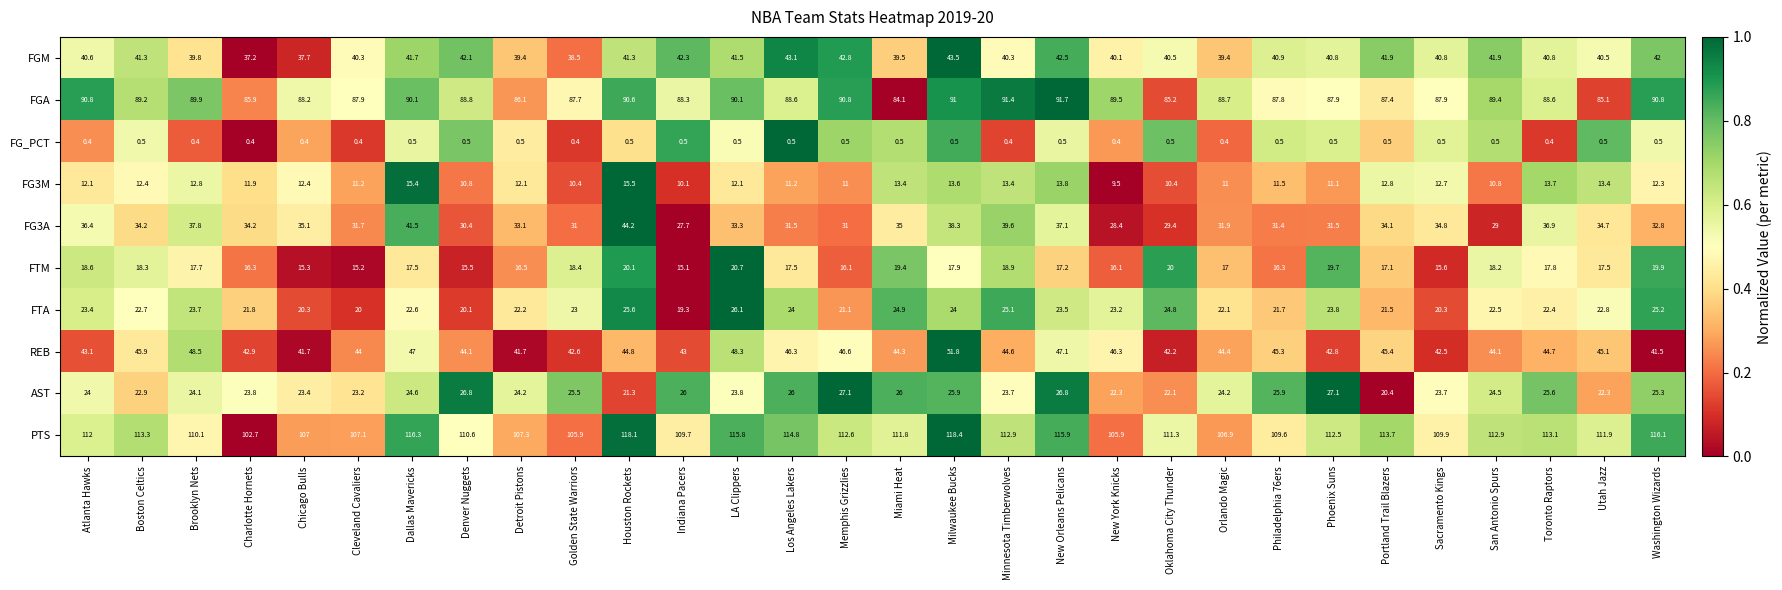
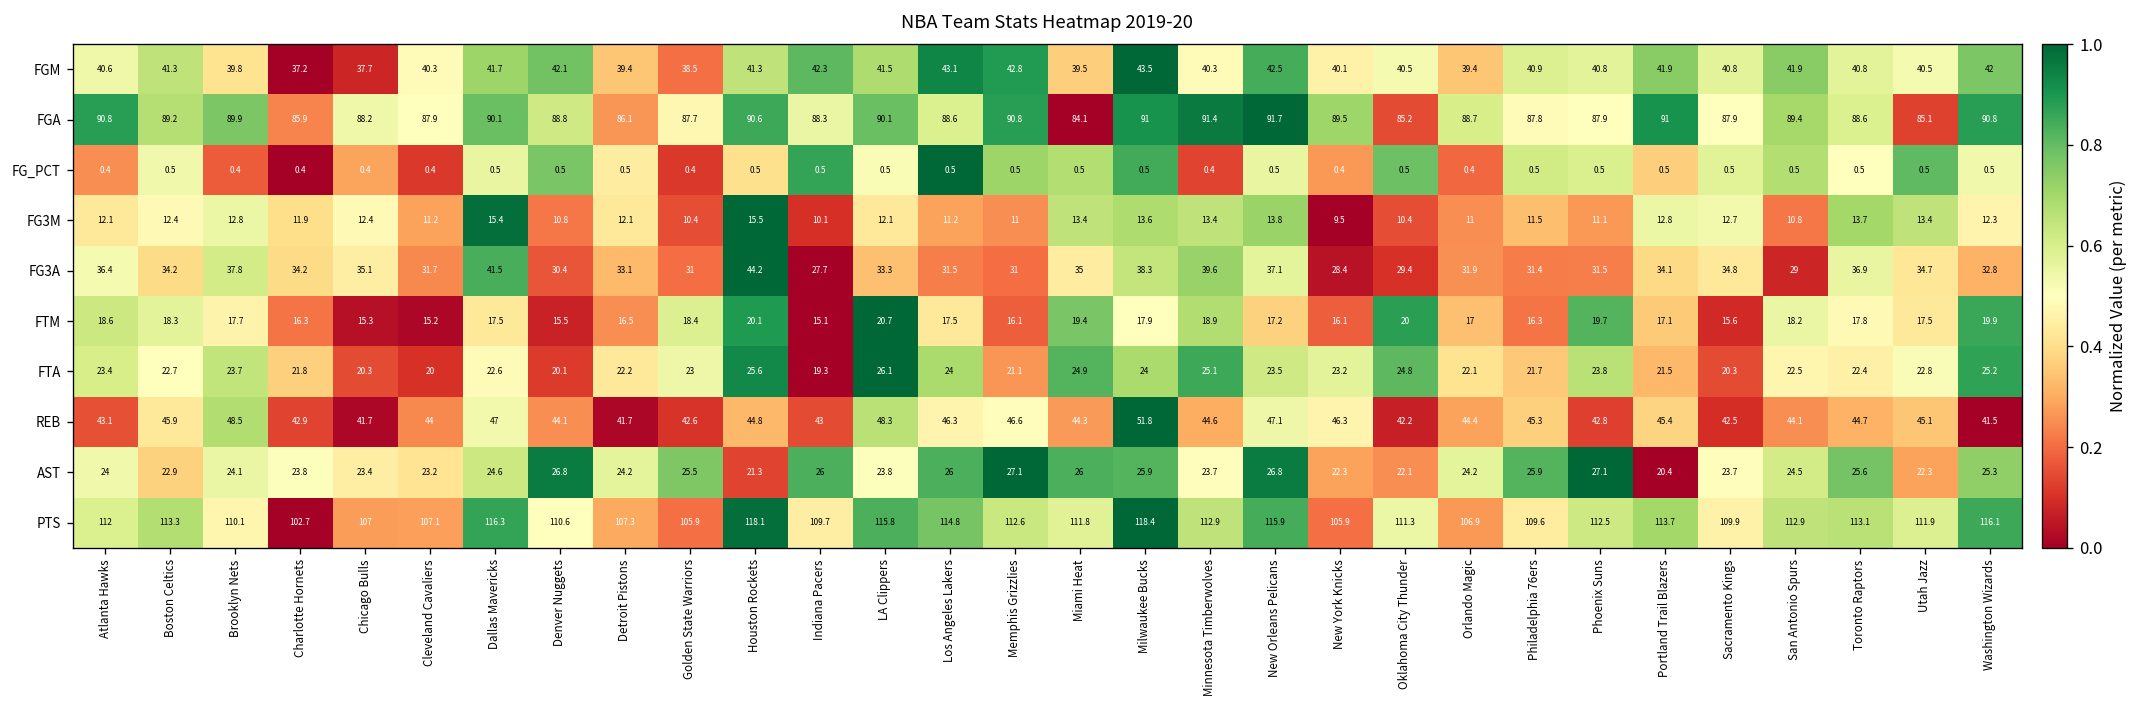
  {
    "FGA": {
      "Atlanta Hawks": 90.8,
      "Boston Celtics": 89.2,
      "Brooklyn Nets": 89.9,
      "Charlotte Hornets": 85.9,
      "Chicago Bulls": 88.2,
      "Cleveland Cavaliers": 87.9,
      "Dallas Mavericks": 90.1,
      "Denver Nuggets": 88.8,
      "Detroit Pistons": 86.1,
      "Golden State Warriors": 87.7,
      "Houston Rockets": 90.6,
      "Indiana Pacers": 88.3,
      "LA Clippers": 90.1,
      "Los Angeles Lakers": 88.6,
      "Memphis Grizzlies": 90.8,
      "Miami Heat": 84.1,
      "Milwaukee Bucks": 91,
      "Minnesota Timberwolves": 91.4,
      "New Orleans Pelicans": 91.7,
      "New York Knicks": 89.5,
      "Oklahoma City Thunder": 85.2,
      "Orlando Magic": 88.7,
      "Philadelphia 76ers": 87.8,
      "Phoenix Suns": 87.9,
-     "Portland Trail Blazers": 87.4,
+     "Portland Trail Blazers": 91,
      "Sacramento Kings": 87.9,
      "San Antonio Spurs": 89.4,
      "Toronto Raptors": 88.6,
      "Utah Jazz": 85.1,
      "Washington Wizards": 90.8
    },
    "FG_PCT": {
      "Atlanta Hawks": 0.4,
      "Boston Celtics": 0.5,
      "Brooklyn Nets": 0.4,
      "Charlotte Hornets": 0.4,
      "Chicago Bulls": 0.4,
      "Cleveland Cavaliers": 0.4,
      "Dallas Mavericks": 0.5,
      "Denver Nuggets": 0.5,
      "Detroit Pistons": 0.5,
      "Golden State Warriors": 0.4,
      "Houston Rockets": 0.5,
      "Indiana Pacers": 0.5,
      "LA Clippers": 0.5,
      "Los Angeles Lakers": 0.5,
      "Memphis Grizzlies": 0.5,
      "Miami Heat": 0.5,
      "Milwaukee Bucks": 0.5,
      "Minnesota Timberwolves": 0.4,
      "New Orleans Pelicans": 0.5,
      "New York Knicks": 0.4,
      "Oklahoma City Thunder": 0.5,
      "Orlando Magic": 0.4,
      "Philadelphia 76ers": 0.5,
      "Phoenix Suns": 0.5,
      "Portland Trail Blazers": 0.5,
      "Sacramento Kings": 0.5,
      "San Antonio Spurs": 0.5,
-     "Toronto Raptors": 0.4,
+     "Toronto Raptors": 0.5,
      "Utah Jazz": 0.5,
      "Washington Wizards": 0.5
    }
  }
